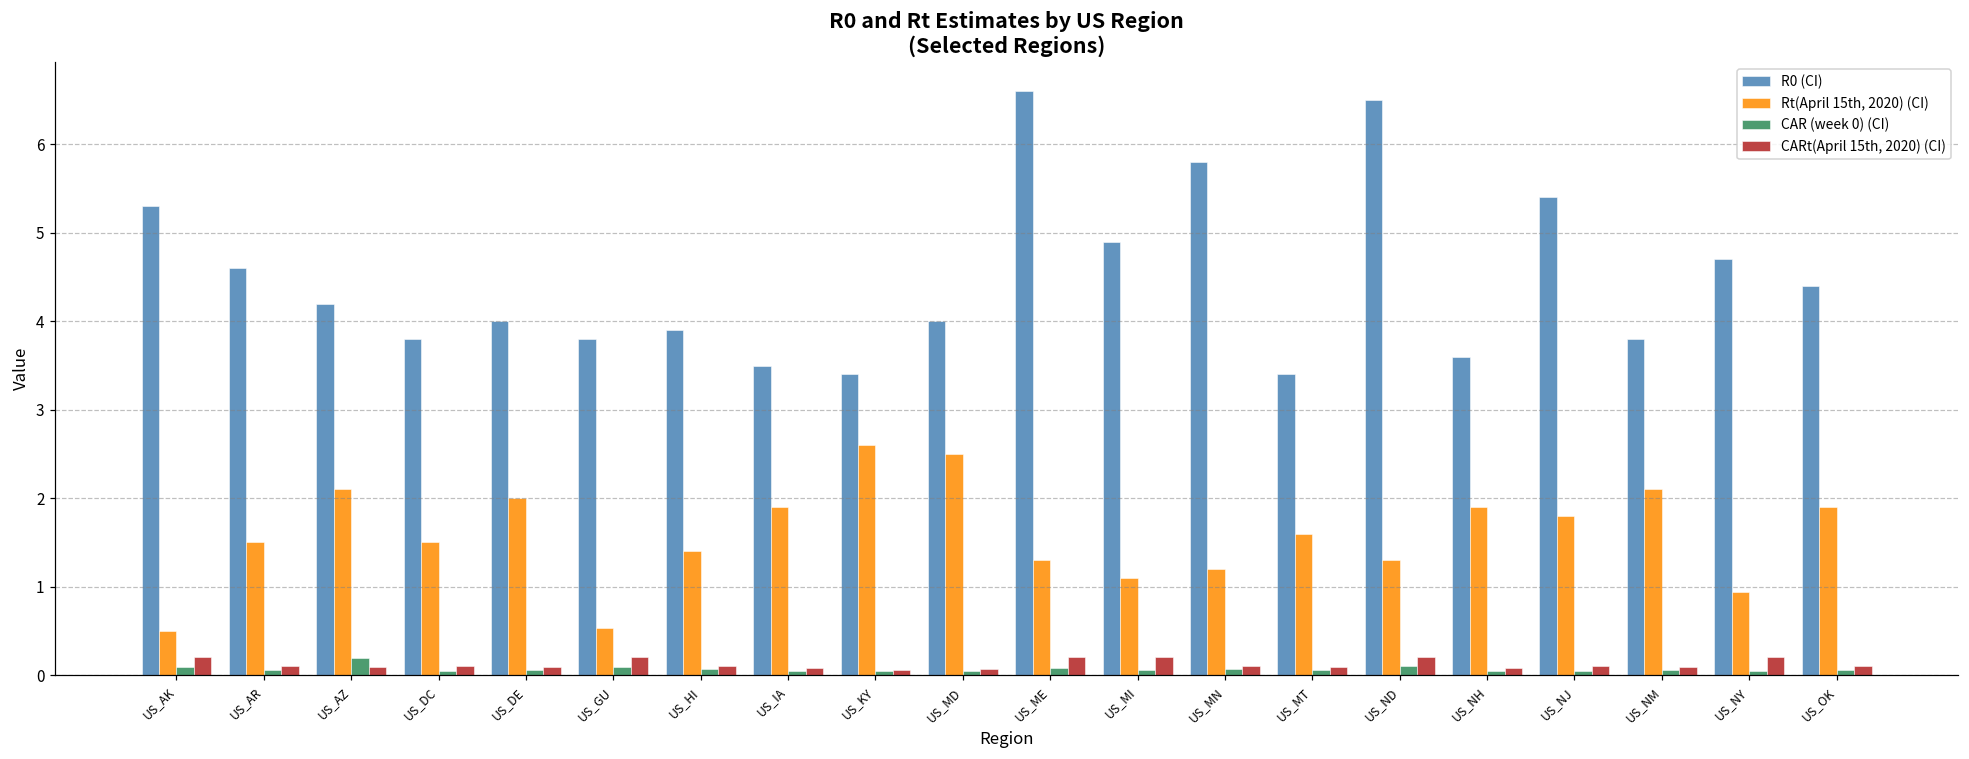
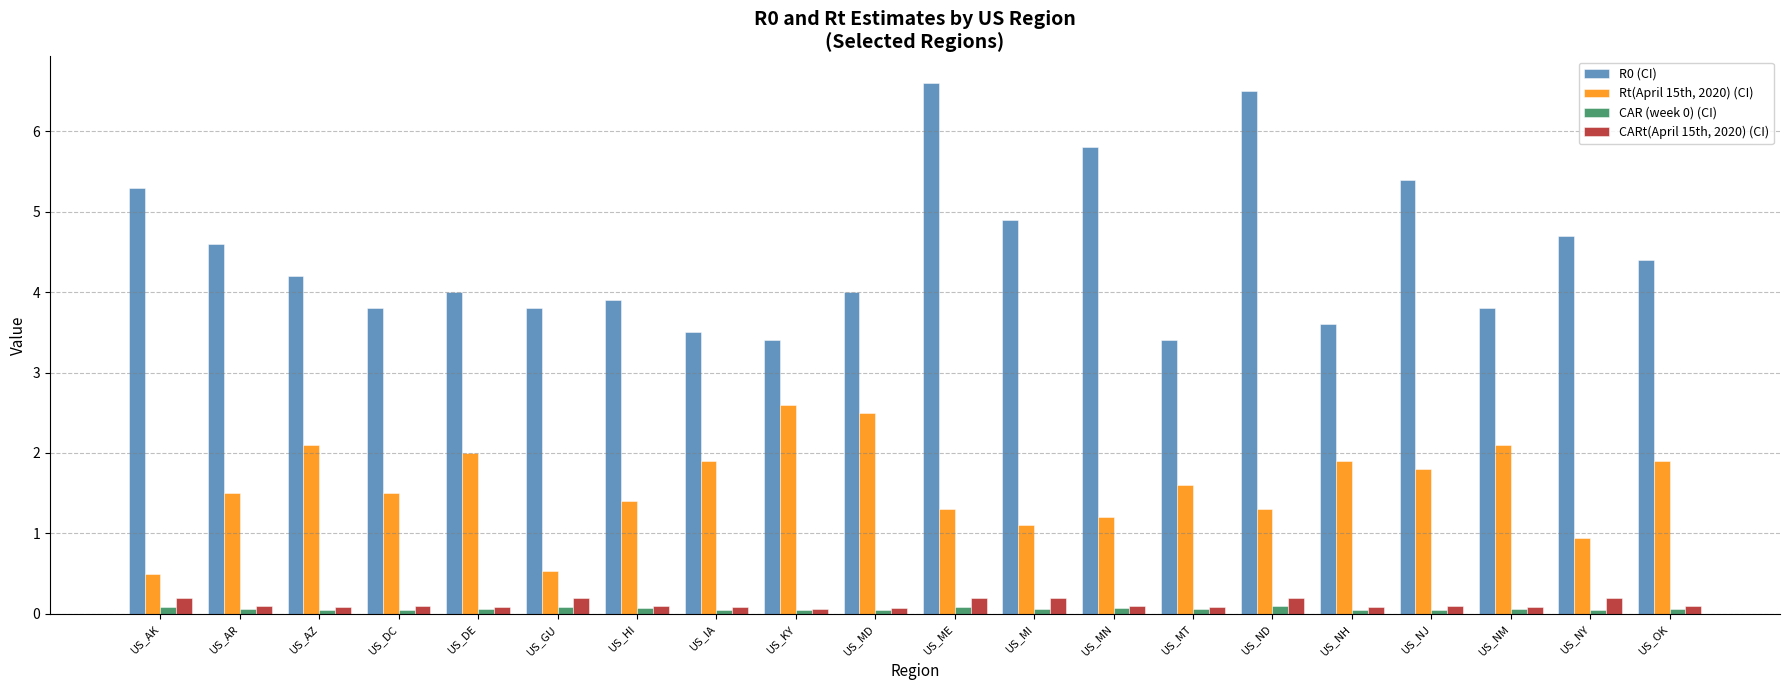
  {
    "R0 (CI)": {
      "US_AK": 5.3,
      "US_AR": 4.6,
      "US_AZ": 4.2,
      "US_DC": 3.8,
      "US_DE": 4.0,
      "US_GU": 3.8,
      "US_HI": 3.9,
      "US_IA": 3.5,
      "US_KY": 3.4,
      "US_MD": 4.0,
      "US_ME": 6.6,
      "US_MI": 4.9,
      "US_MN": 5.8,
      "US_MT": 3.4,
      "US_ND": 6.5,
      "US_NH": 3.6,
      "US_NJ": 5.4,
      "US_NM": 3.8,
      "US_NY": 4.7,
      "US_OK": 4.4
    },
    "Rt(April 15th, 2020) (CI)": {
      "US_AK": 0.5,
      "US_AR": 1.5,
      "US_AZ": 2.1,
      "US_DC": 1.5,
      "US_DE": 2.0,
      "US_GU": 0.5,
      "US_HI": 1.4,
      "US_IA": 1.9,
      "US_KY": 2.6,
      "US_MD": 2.5,
      "US_ME": 1.3,
      "US_MI": 1.1,
      "US_MN": 1.2,
      "US_MT": 1.6,
      "US_ND": 1.3,
      "US_NH": 1.9,
      "US_NJ": 1.8,
      "US_NM": 2.1,
      "US_NY": 0.9,
      "US_OK": 1.9
    },
    "CAR (week 0) (CI)": {
      "US_AK": 0.1,
      "US_AR": 0.1,
-     "US_AZ": 0.2,
+     "US_AZ": 0.1,
      "US_DC": 0.1,
      "US_DE": 0.1,
      "US_GU": 0.1,
      "US_HI": 0.1,
      "US_IA": 0.1,
      "US_KY": 0.1,
      "US_MD": 0.1,
      "US_ME": 0.1,
      "US_MI": 0.1,
      "US_MN": 0.1,
      "US_MT": 0.1,
      "US_ND": 0.1,
      "US_NH": 0.1,
      "US_NJ": 0.1,
      "US_NM": 0.1,
      "US_NY": 0.1,
      "US_OK": 0.1
    },
    "CARt(April 15th, 2020) (CI)": {
      "US_AK": 0.2,
      "US_AR": 0.1,
      "US_AZ": 0.1,
      "US_DC": 0.1,
      "US_DE": 0.1,
      "US_GU": 0.2,
      "US_HI": 0.1,
      "US_IA": 0.1,
      "US_KY": 0.1,
      "US_MD": 0.1,
      "US_ME": 0.2,
      "US_MI": 0.2,
      "US_MN": 0.1,
      "US_MT": 0.1,
      "US_ND": 0.2,
      "US_NH": 0.1,
      "US_NJ": 0.1,
      "US_NM": 0.1,
      "US_NY": 0.2,
      "US_OK": 0.1
    }
  }
